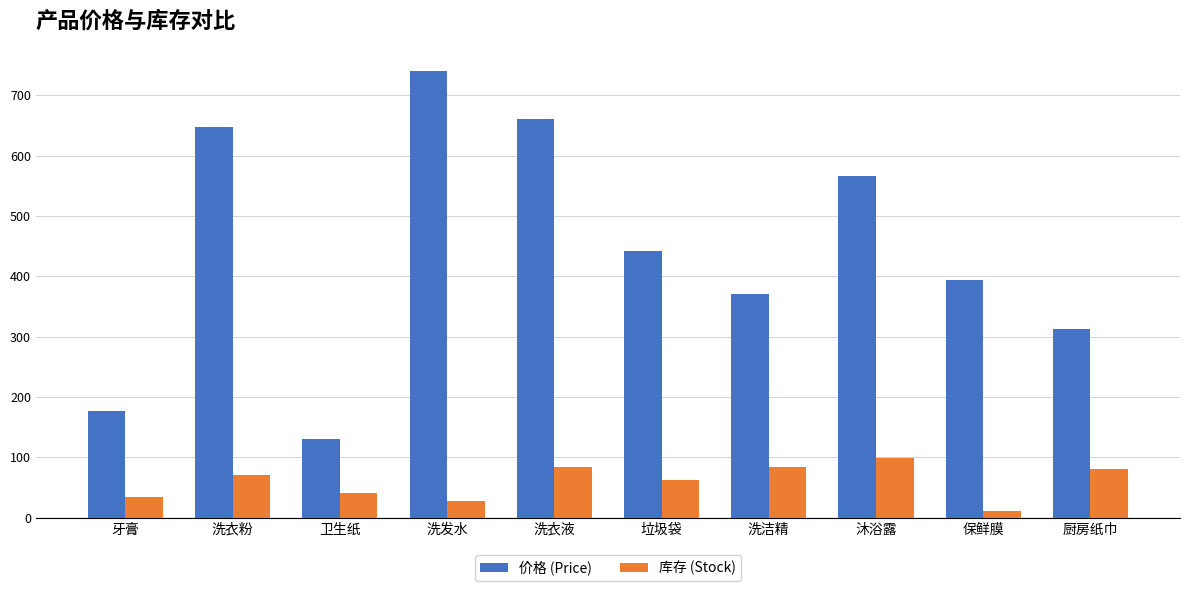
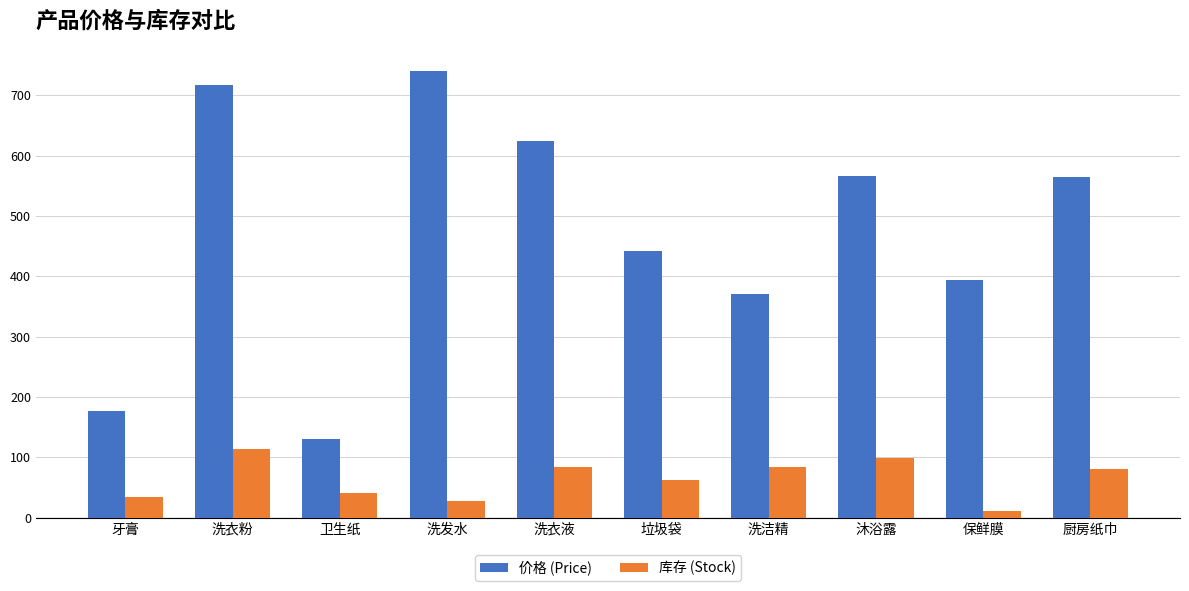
  {
    "价格 (Price)": {
      "牙膏": 180,
-     "洗衣粉": 650,
+     "洗衣粉": 720,
      "卫生纸": 130,
      "洗发水": 740,
-     "洗衣液": 660,
+     "洗衣液": 620,
      "垃圾袋": 440,
      "洗洁精": 370,
      "沐浴露": 570,
      "保鲜膜": 390,
-     "厨房纸巾": 310
+     "厨房纸巾": 560
    },
    "库存 (Stock)": {
      "牙膏": 30,
-     "洗衣粉": 70,
+     "洗衣粉": 110,
      "卫生纸": 40,
      "洗发水": 30,
      "洗衣液": 80,
      "垃圾袋": 60,
      "洗洁精": 80,
      "沐浴露": 100,
      "保鲜膜": 10,
      "厨房纸巾": 80
    }
  }
